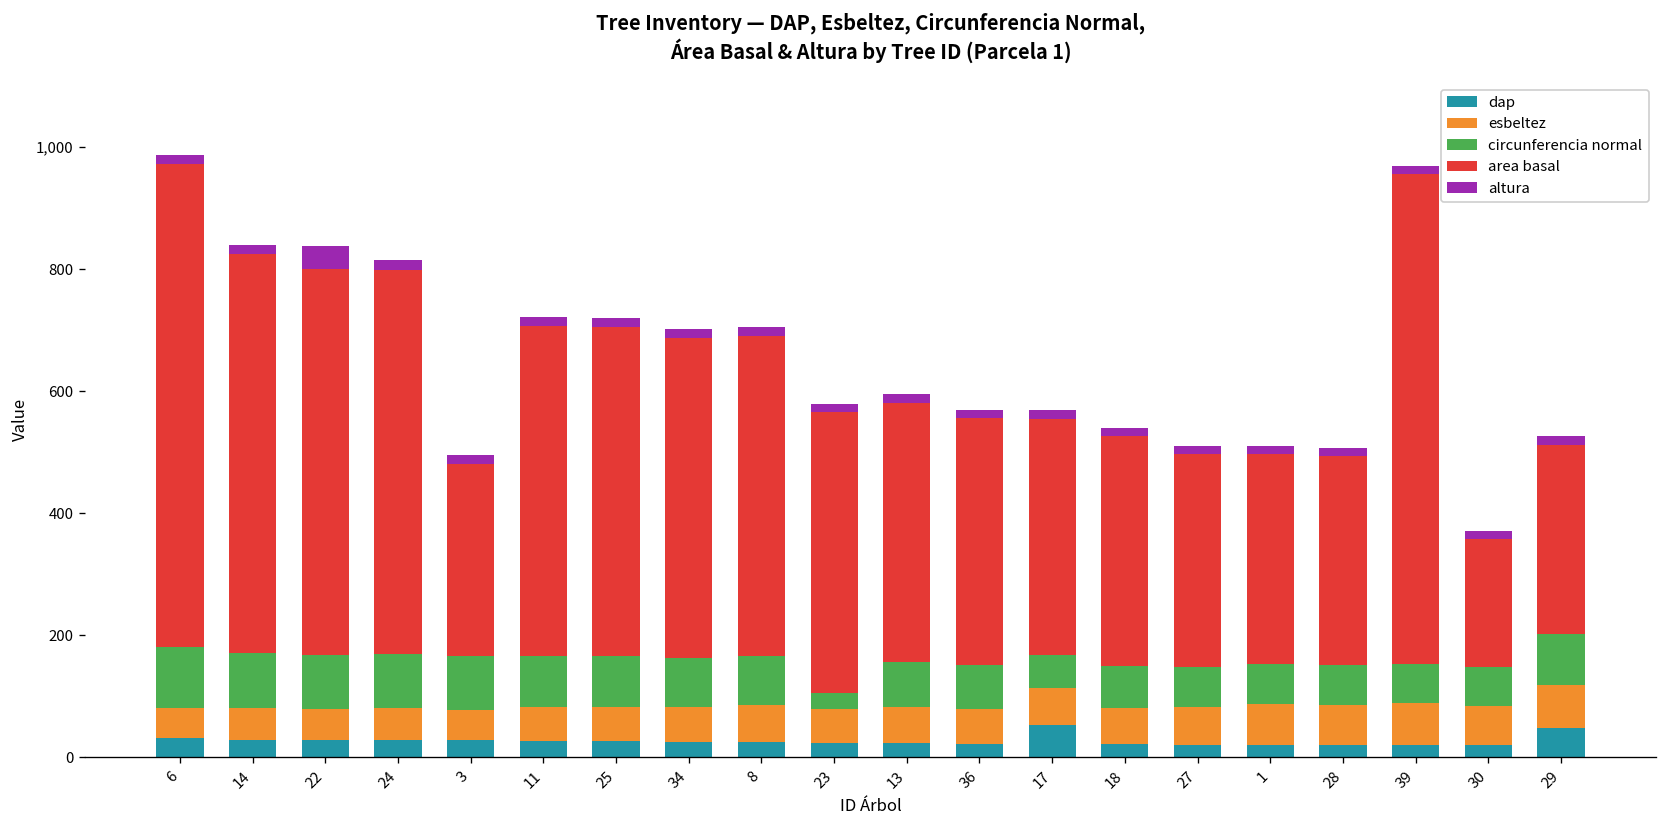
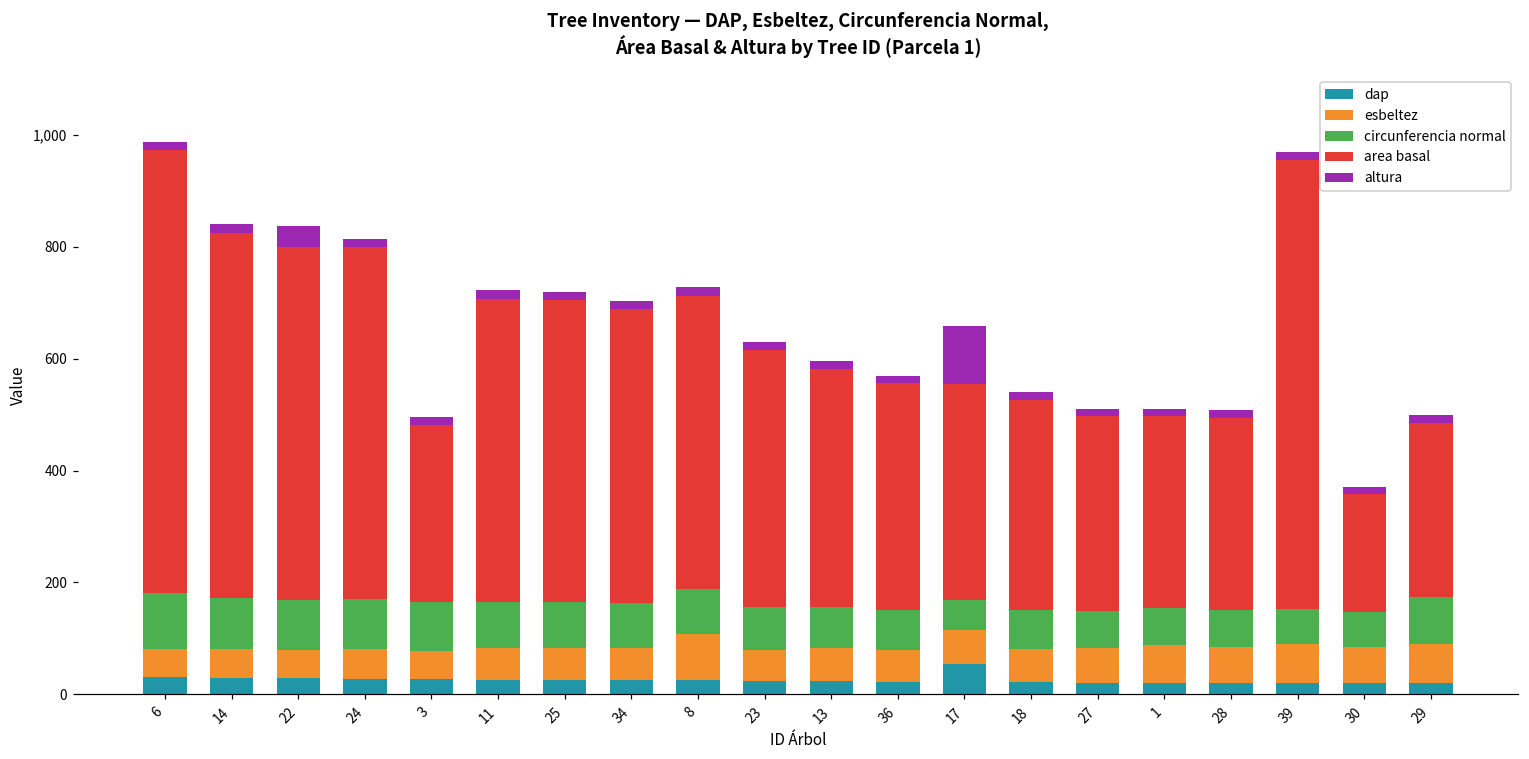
  {
    "dap": {
      "6": 30,
      "14": 30,
      "22": 30,
      "24": 30,
      "3": 30,
      "11": 30,
      "25": 30,
      "34": 30,
      "8": 30,
      "23": 20,
      "13": 20,
      "36": 20,
      "17": 50,
      "18": 20,
      "27": 20,
      "1": 20,
      "28": 20,
      "39": 20,
      "30": 20,
-     "29": 50
+     "29": 20
    },
    "esbeltez": {
      "6": 50,
      "14": 50,
      "22": 50,
      "24": 50,
      "3": 50,
      "11": 60,
      "25": 60,
      "34": 60,
-     "8": 60,
+     "8": 80,
      "23": 60,
      "13": 60,
      "36": 60,
      "17": 60,
      "18": 60,
      "27": 60,
      "1": 70,
      "28": 60,
      "39": 70,
      "30": 60,
      "29": 70
    },
    "circunferencia normal": {
      "6": 100,
      "14": 90,
      "22": 90,
      "24": 90,
      "3": 90,
      "11": 80,
      "25": 80,
      "34": 80,
      "8": 80,
-     "23": 30,
+     "23": 80,
      "13": 70,
      "36": 70,
      "17": 50,
      "18": 70,
      "27": 70,
      "1": 70,
      "28": 70,
      "39": 60,
      "30": 60,
      "29": 80
    },
    "area basal": {
      "6": 790,
      "14": 650,
      "22": 630,
      "24": 630,
      "3": 320,
      "11": 540,
      "25": 540,
      "34": 520,
      "8": 520,
      "23": 460,
      "13": 420,
      "36": 400,
      "17": 390,
      "18": 380,
      "27": 350,
      "1": 340,
      "28": 340,
      "39": 800,
      "30": 210,
      "29": 310
    },
    "altura": {
      "6": 20,
      "14": 20,
      "22": 40,
      "24": 20,
      "3": 10,
      "11": 20,
      "25": 20,
      "34": 10,
      "8": 20,
      "23": 10,
      "13": 10,
      "36": 10,
-     "17": 10,
+     "17": 100,
      "18": 10,
      "27": 10,
      "1": 10,
      "28": 10,
      "39": 10,
      "30": 10,
      "29": 10
    }
  }
